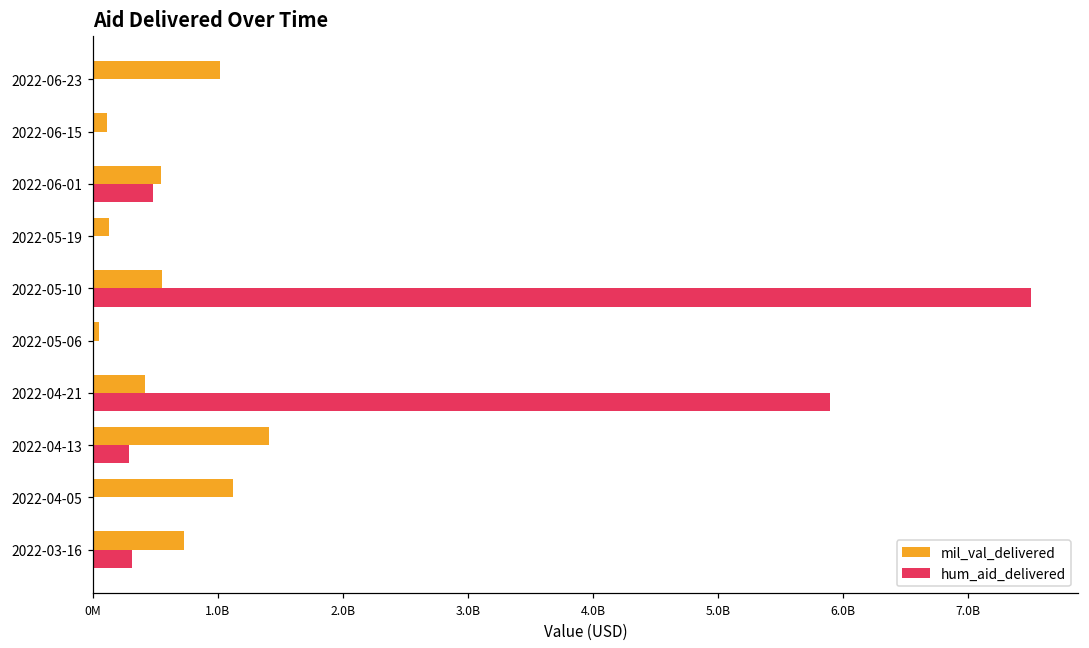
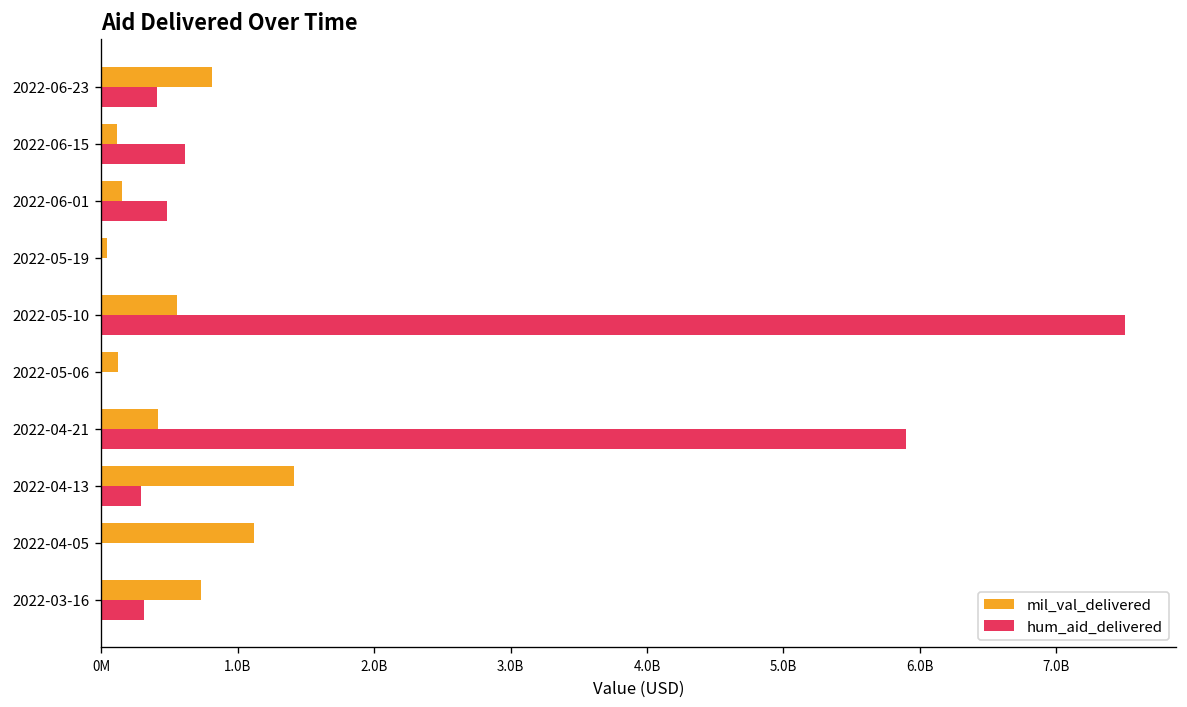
  {
    "mil_val_delivered": {
-     "2022-06-23": 1010000000,
+     "2022-06-23": 810000000,
      "2022-06-15": 110000000,
-     "2022-06-01": 540000000,
-     "2022-05-19": 130000000,
+     "2022-06-01": 150000000,
+     "2022-05-19": 40000000,
      "2022-05-10": 550000000,
-     "2022-05-06": 50000000,
+     "2022-05-06": 120000000,
      "2022-04-21": 420000000,
      "2022-04-13": 1410000000,
      "2022-04-05": 1120000000,
      "2022-03-16": 730000000
    },
    "hum_aid_delivered": {
-     "2022-06-23": 0,
-     "2022-06-15": 0,
+     "2022-06-23": 410000000,
+     "2022-06-15": 610000000,
      "2022-06-01": 480000000,
      "2022-05-19": 0,
      "2022-05-10": 7500000000,
      "2022-05-06": 0,
      "2022-04-21": 5900000000,
      "2022-04-13": 290000000,
      "2022-04-05": 0,
      "2022-03-16": 310000000
    }
  }
